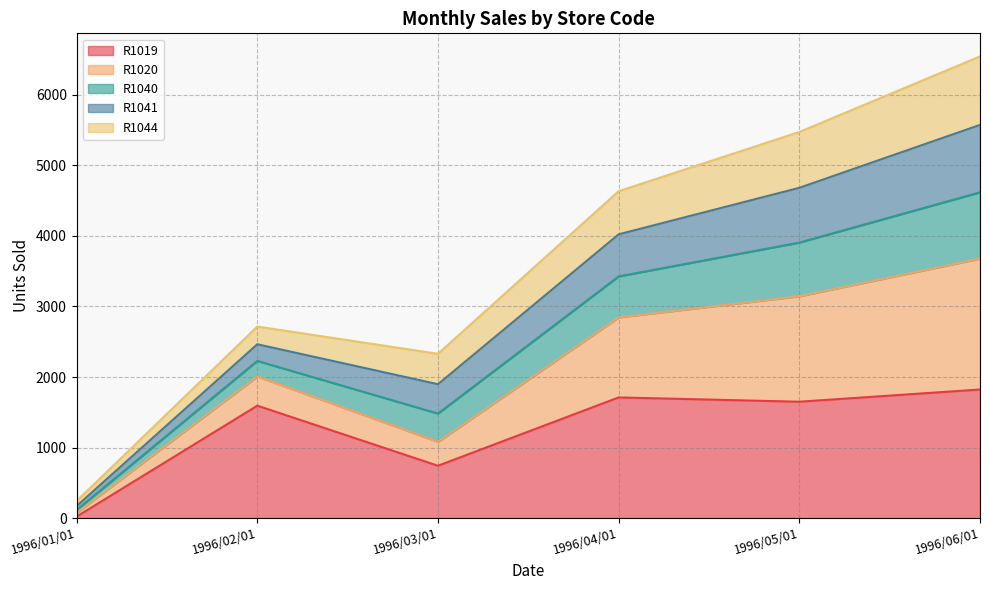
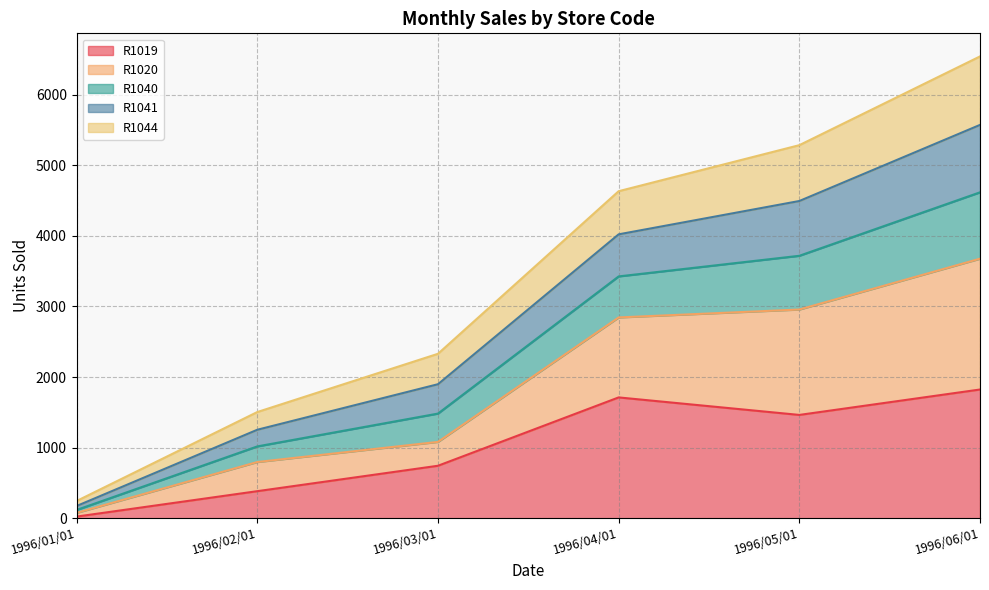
  {
    "R1019": {
      "1996/01/01": 0,
-     "1996/02/01": 1600,
+     "1996/02/01": 400,
      "1996/03/01": 700,
      "1996/04/01": 1700,
-     "1996/05/01": 1700,
+     "1996/05/01": 1500,
      "1996/06/01": 1800
    }
  }
